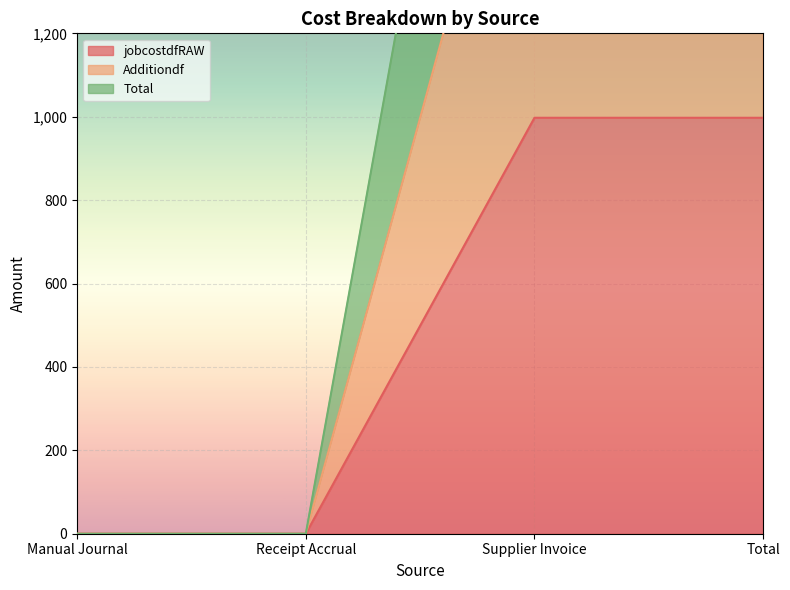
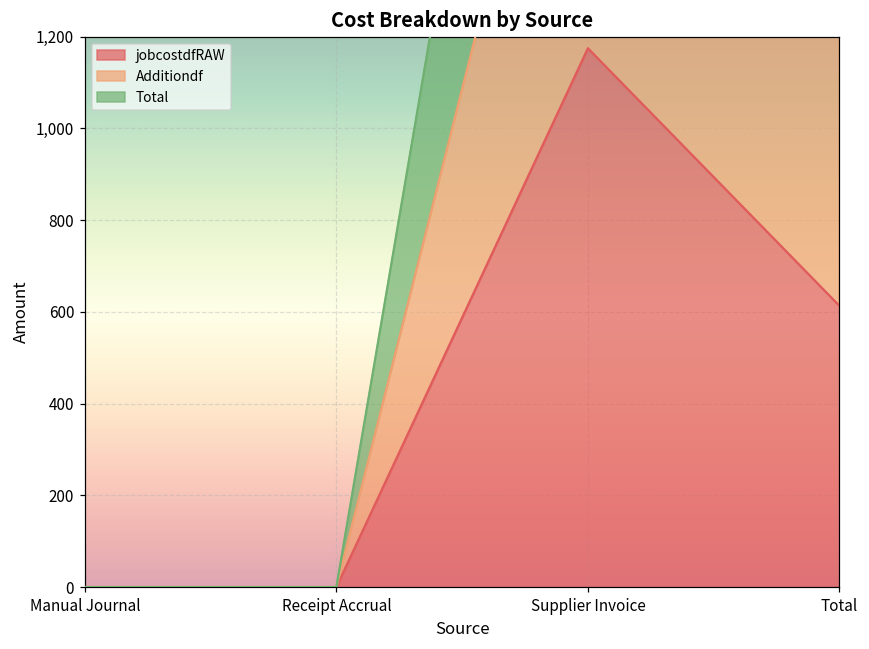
  {
    "jobcostdfRAW": {
-     "Supplier Invoice": "1,000",
-     "Total": "1,000"
+     "Supplier Invoice": "1,170",
+     "Total": "610"
    }
  }
